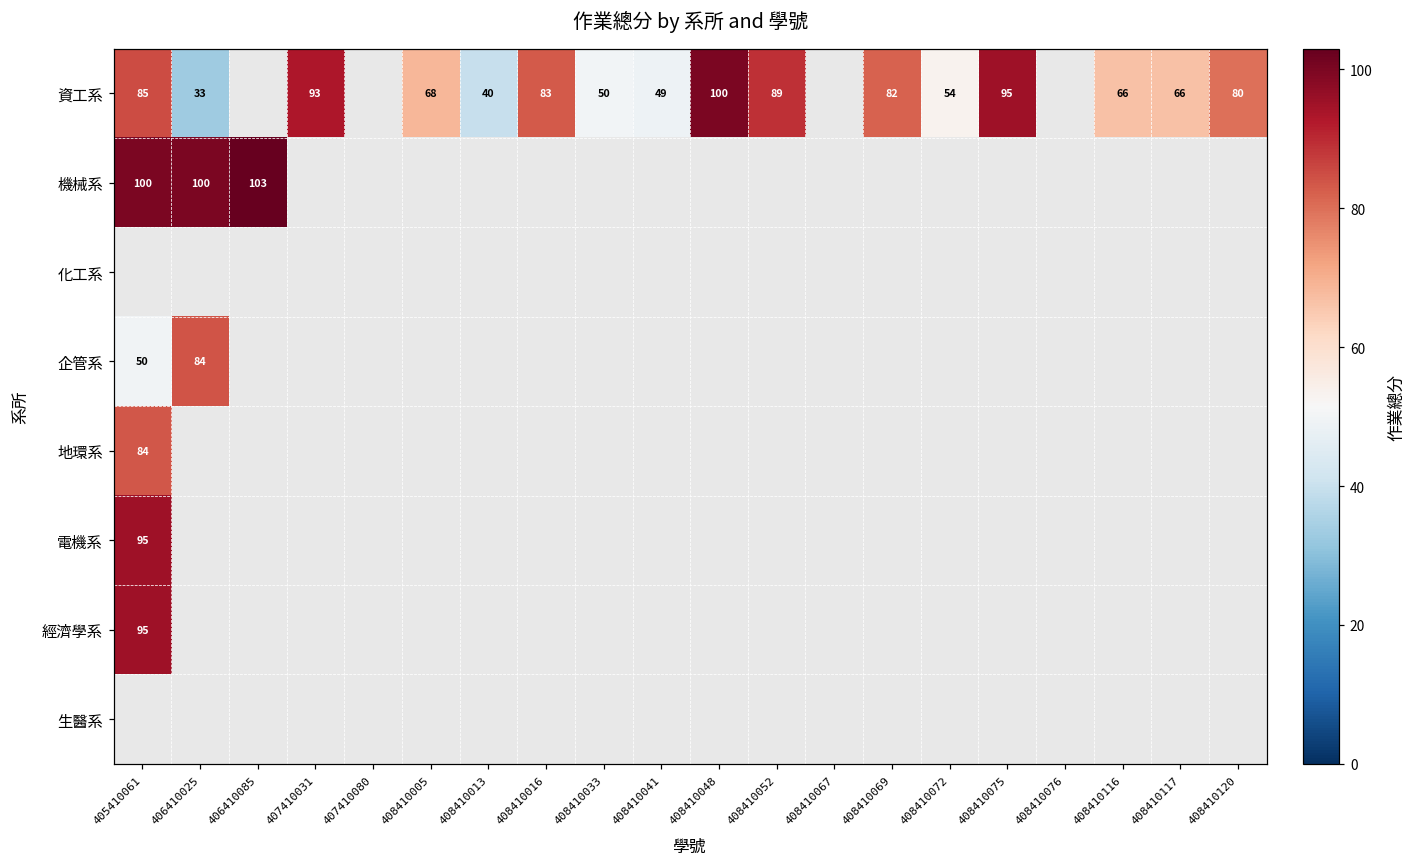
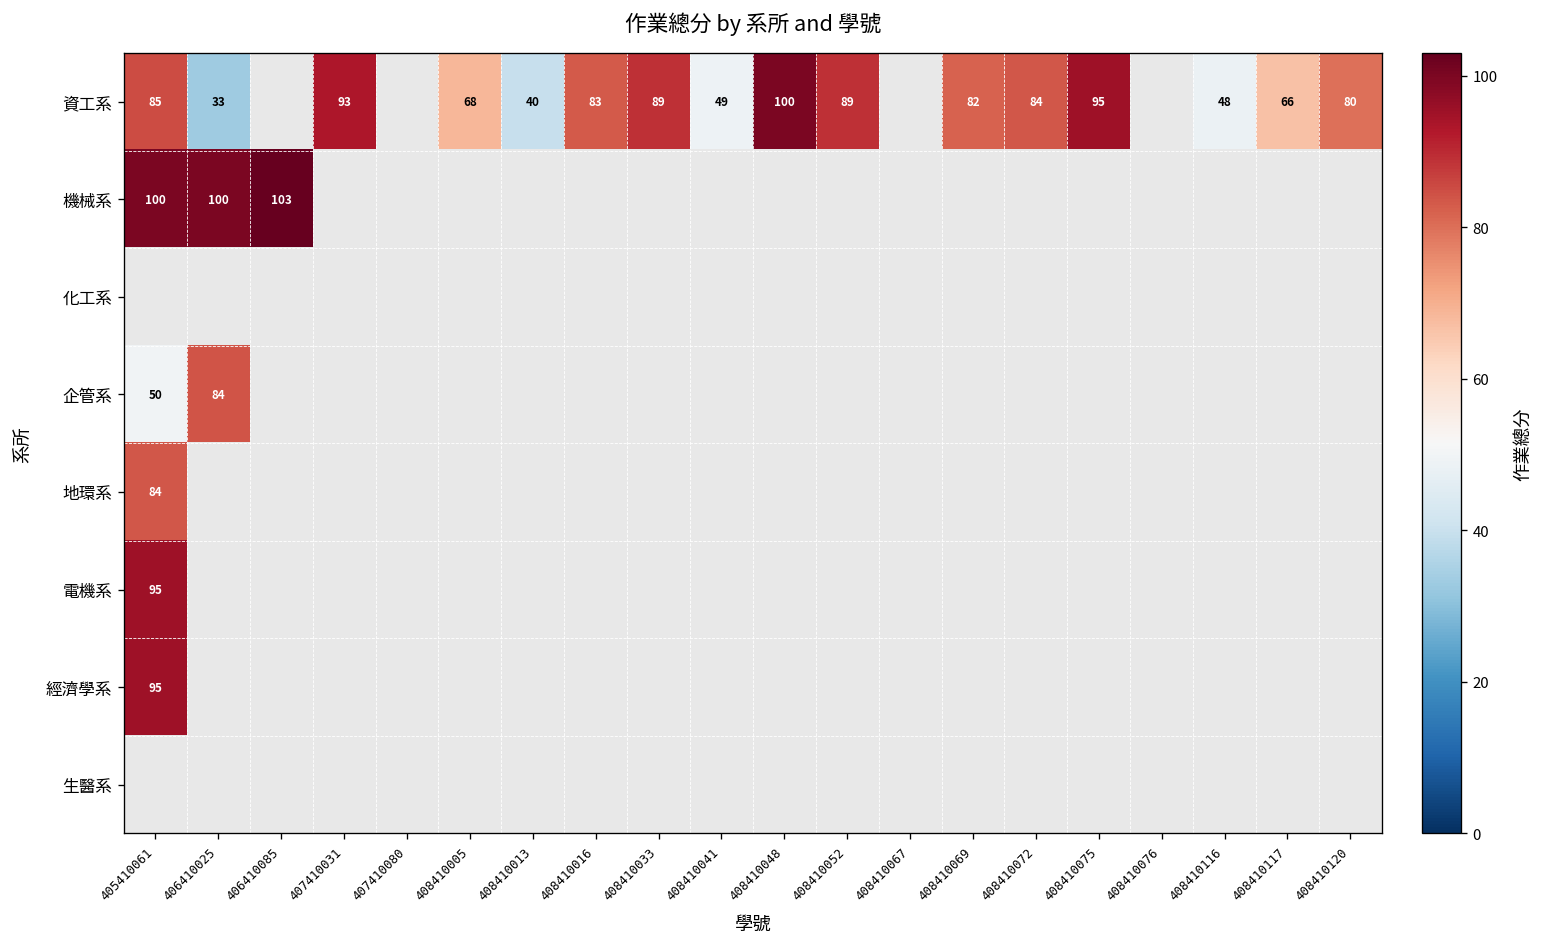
  {
    "資工系": {
      "405410061": 85,
      "406410025": 33,
      "407410031": 93,
      "408410005": 68,
      "408410013": 40,
      "408410016": 83,
-     "408410033": 50,
+     "408410033": 89,
      "408410041": 49,
      "408410048": 100,
      "408410052": 89,
      "408410069": 82,
-     "408410072": 54,
+     "408410072": 84,
      "408410075": 95,
-     "408410116": 66,
+     "408410116": 48,
      "408410117": 66,
      "408410120": 80
    },
    "機械系": {
      "405410061": 100,
      "406410025": 100,
      "406410085": 103
    },
    "企管系": {
      "405410061": 50,
      "406410025": 84
    },
    "地環系": {
      "405410061": 84
    },
    "電機系": {
      "405410061": 95
    },
    "經濟學系": {
      "405410061": 95
    }
  }
